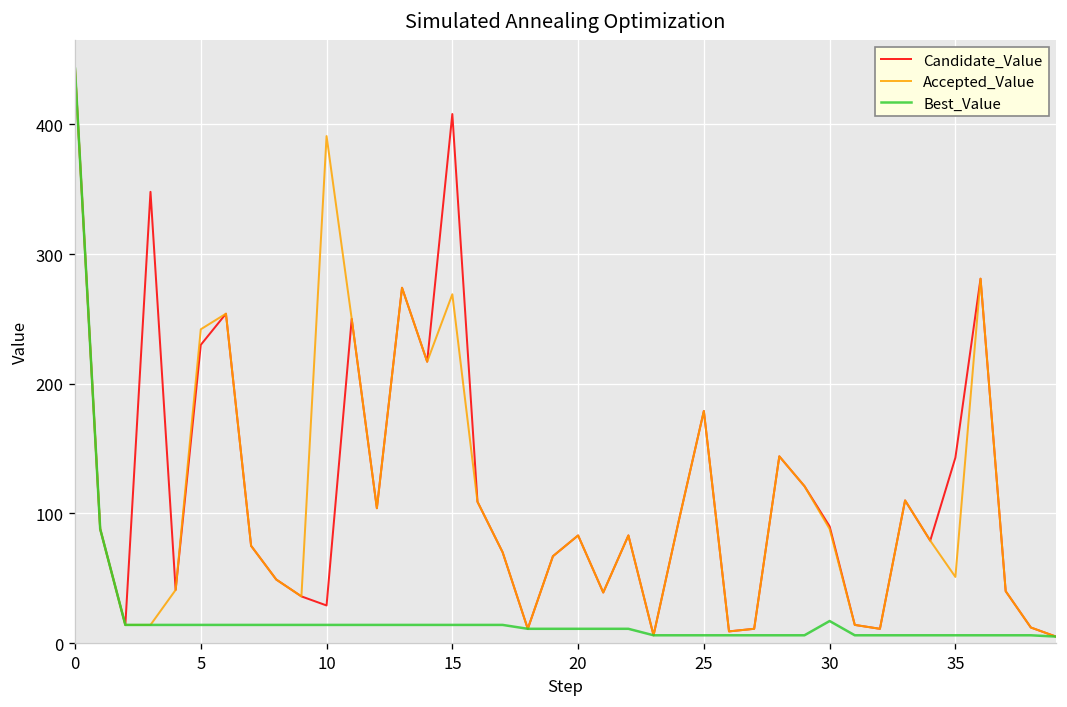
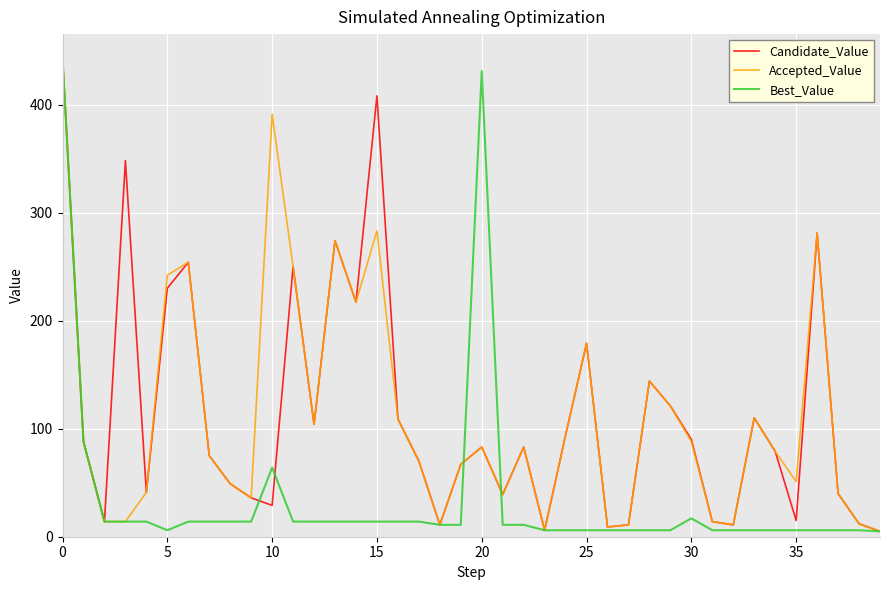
  {
    "Candidate_Value": {
      "5": 230,
      "10": 29,
      "15": 408,
-     "35": 143
+     "35": 15
    },
    "Accepted_Value": {
      "5": 242,
      "10": 391,
-     "15": 269,
+     "15": 283,
      "35": 51
    },
    "Best_Value": {
-     "5": 14,
-     "10": 14,
+     "5": 6,
+     "10": 64,
      "15": 14,
-     "20": 11,
+     "20": 431,
      "25": 6,
      "30": 17,
      "35": 6
    }
  }
